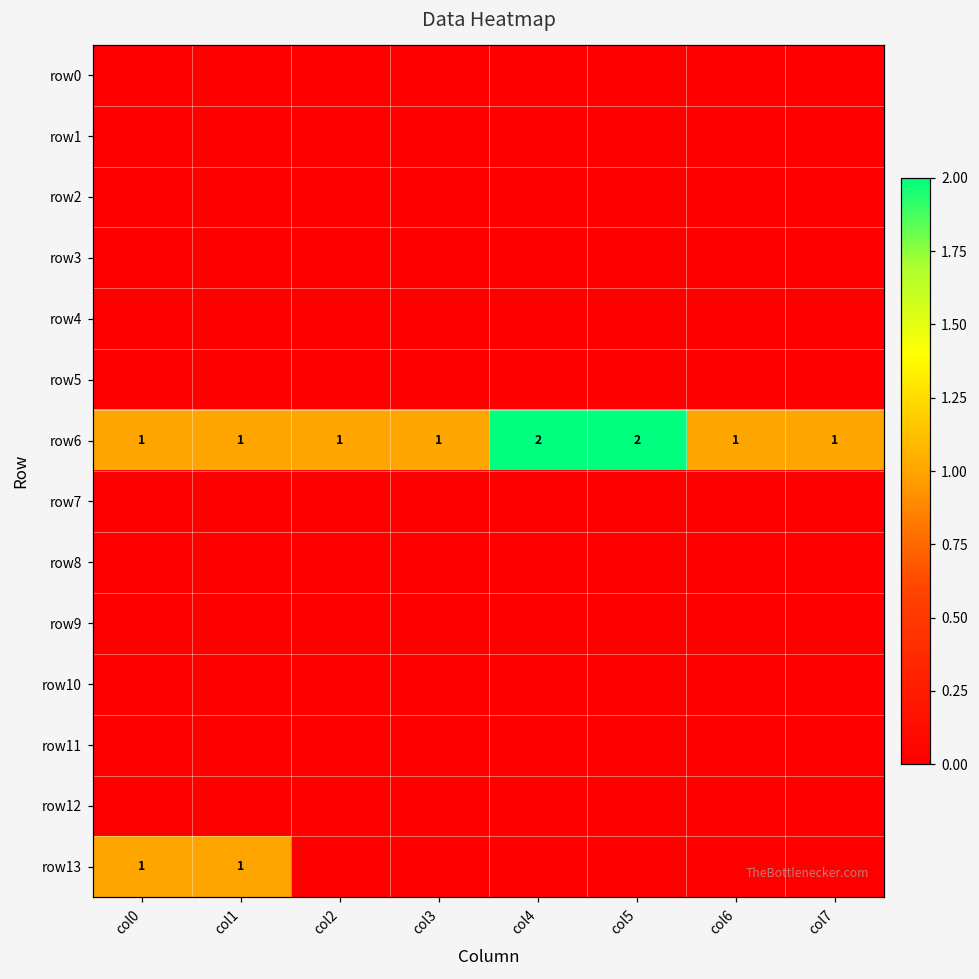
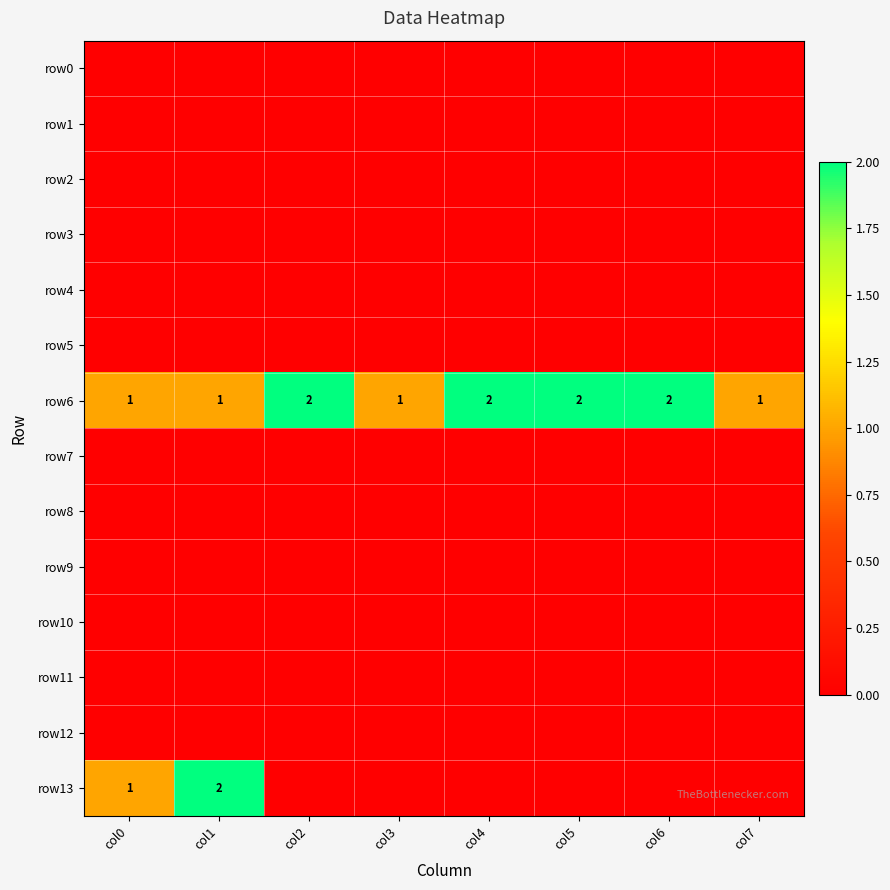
  {
    "row6": {
      "col0": 1,
      "col1": 1,
-     "col2": 1,
+     "col2": 2,
      "col3": 1,
      "col4": 2,
      "col5": 2,
-     "col6": 1,
+     "col6": 2,
      "col7": 1
    },
    "row13": {
      "col0": 1,
-     "col1": 1
+     "col1": 2
    }
  }
